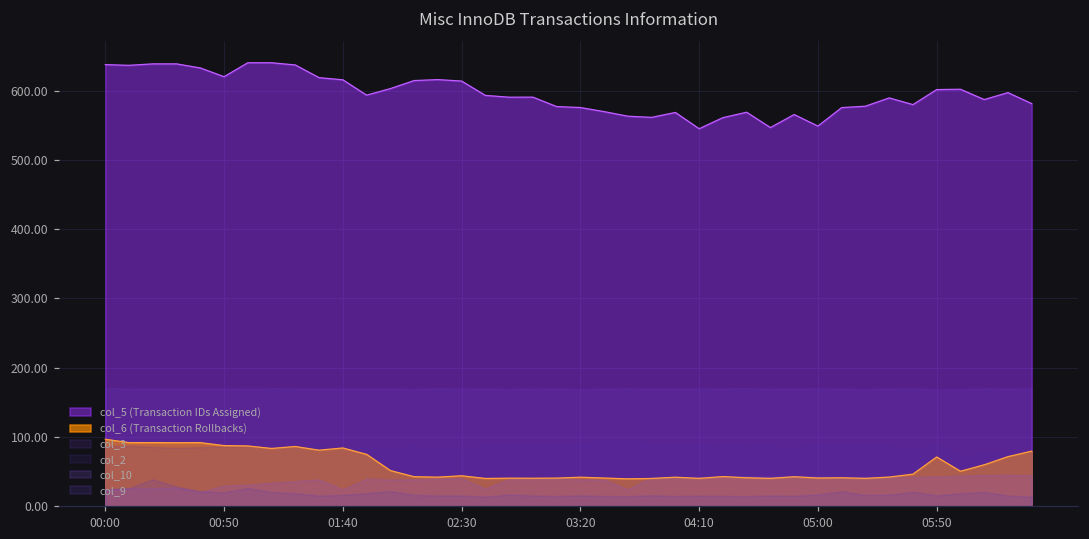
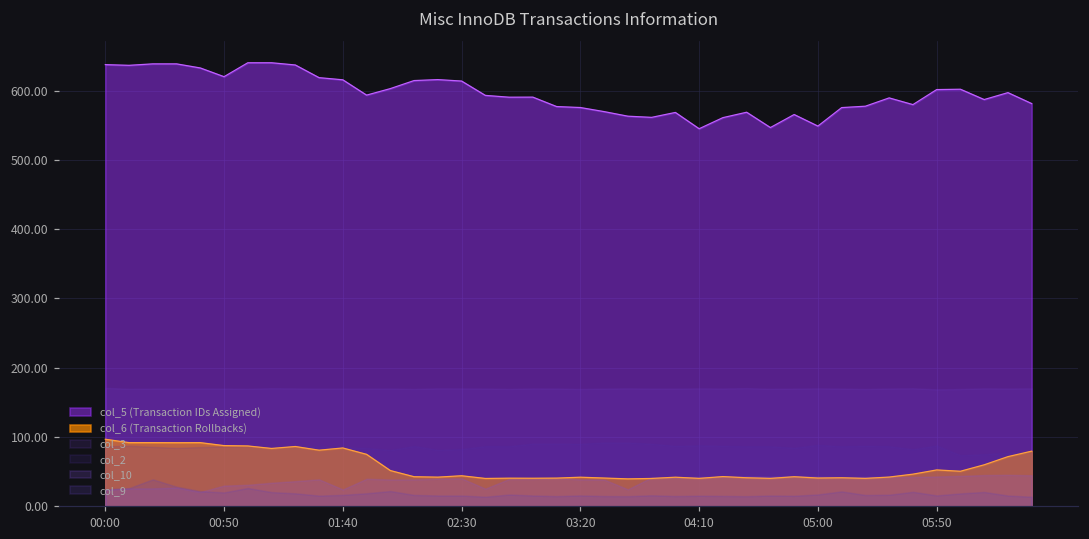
  {
    "col_6 (Transaction Rollbacks)": {
-     "05:50": 70
+     "05:50": 50
    }
  }
